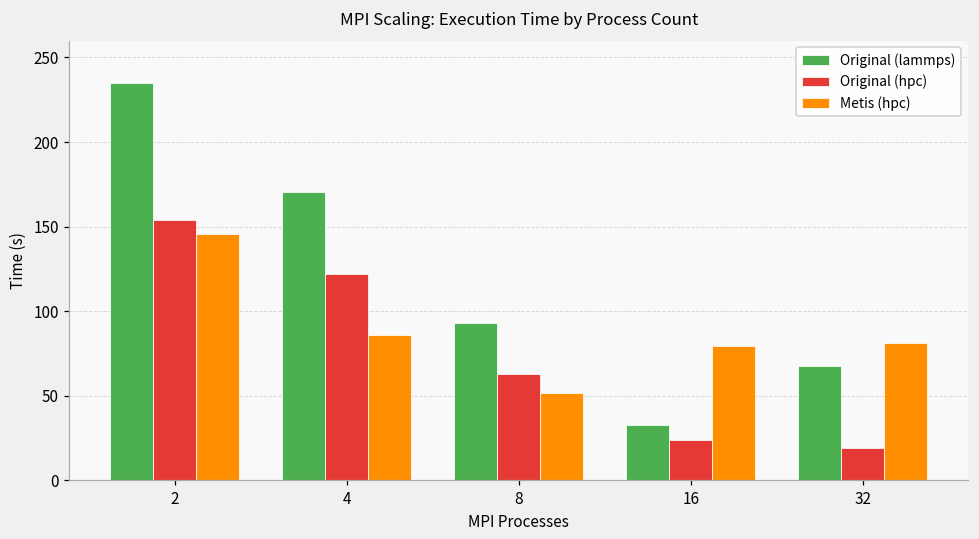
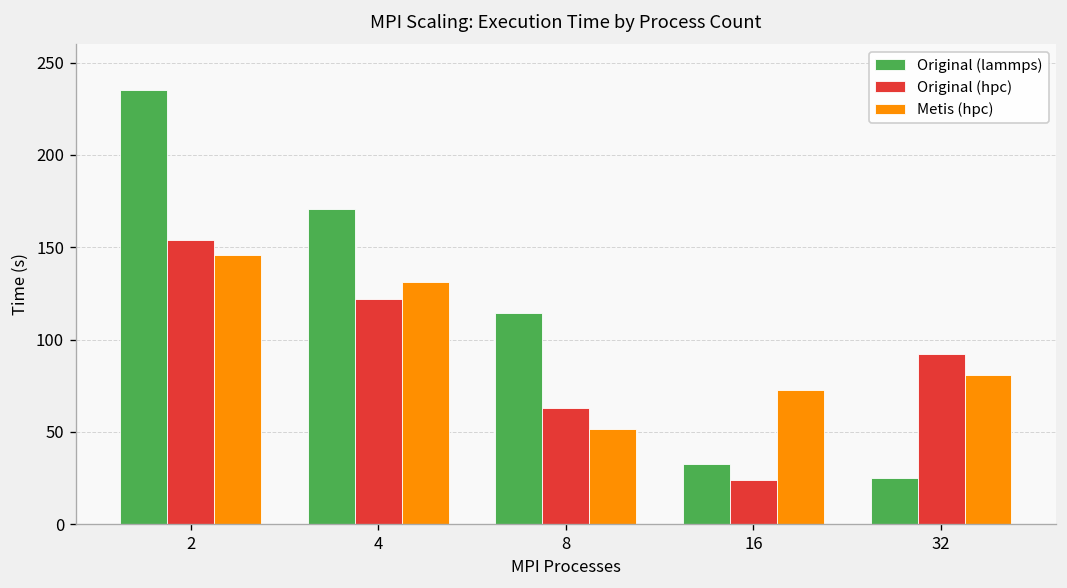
  {
    "Original (lammps)": {
      "2": 235,
      "4": 171,
-     "8": 93,
+     "8": 115,
      "16": 33,
-     "32": 67
+     "32": 25
    },
    "Original (hpc)": {
      "2": 154,
      "4": 122,
      "8": 63,
      "16": 24,
-     "32": 19
+     "32": 92
    },
    "Metis (hpc)": {
      "2": 146,
-     "4": 86,
+     "4": 131,
      "8": 52,
-     "16": 79,
+     "16": 72,
      "32": 81
    }
  }
